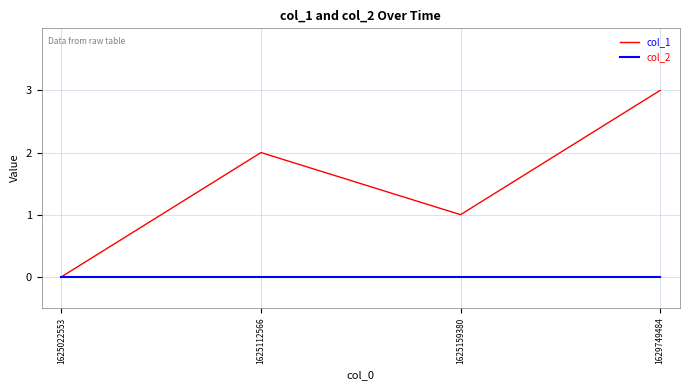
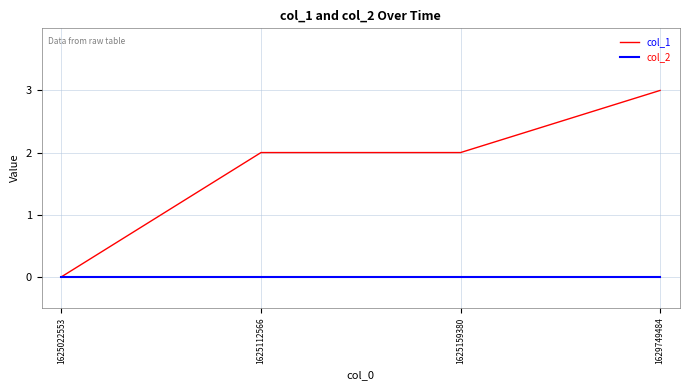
  {
    "col_1": {
      "1625112566": 2,
-     "1625159380": 1,
+     "1625159380": 2,
      "1629749484": 3
    },
    "col_2": {
      "1625112566": 0,
      "1625159380": 0,
      "1629749484": 0
    }
  }
